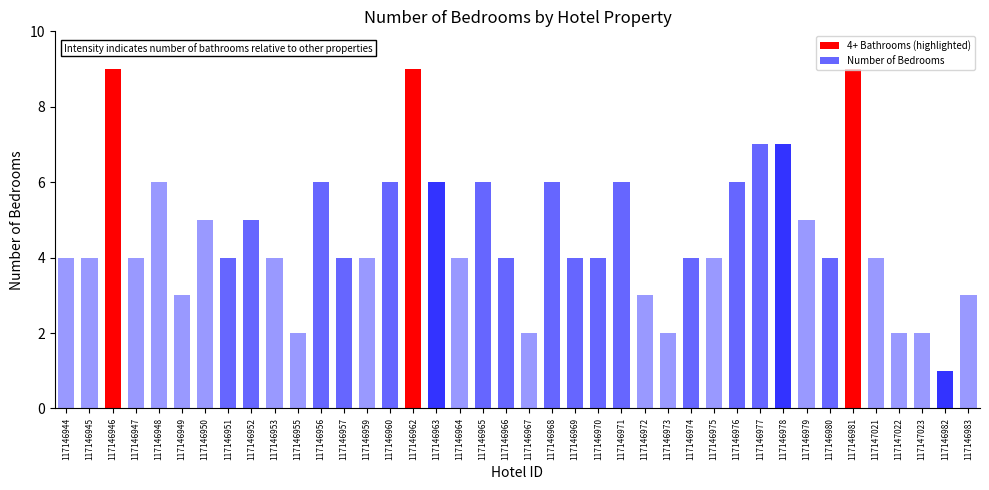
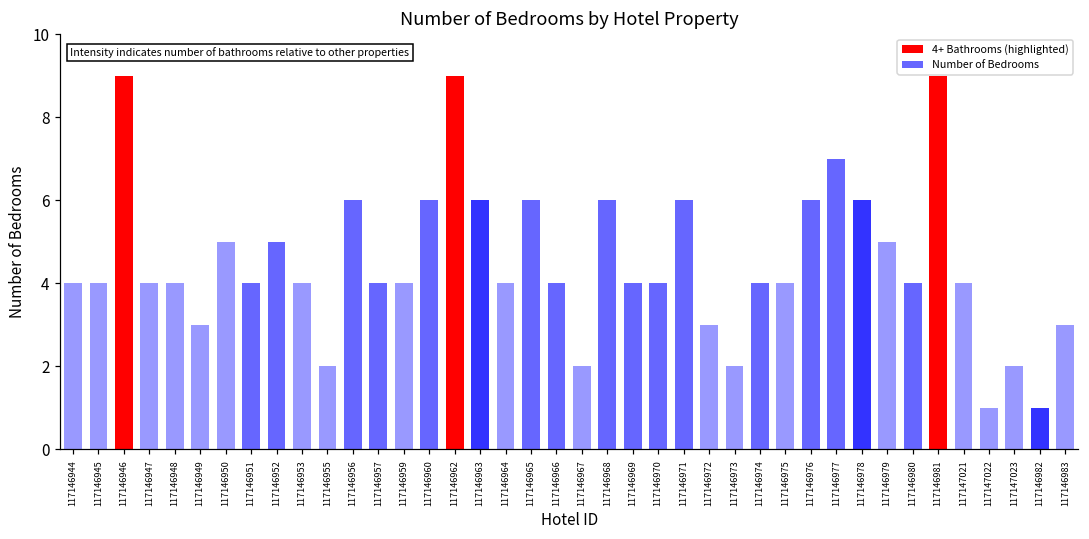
  {
    "117146944": 4,
    "117146945": 4,
    "117146946": 9,
    "117146947": 4,
-   "117146948": 6,
+   "117146948": 4,
    "117146949": 3,
    "117146950": 5,
    "117146951": 4,
    "117146952": 5,
    "117146953": 4,
    "117146955": 2,
    "117146956": 6,
    "117146957": 4,
    "117146959": 4,
    "117146960": 6,
    "117146962": 9,
    "117146963": 6,
    "117146964": 4,
    "117146965": 6,
    "117146966": 4,
    "117146967": 2,
    "117146968": 6,
    "117146969": 4,
    "117146970": 4,
    "117146971": 6,
    "117146972": 3,
    "117146973": 2,
    "117146974": 4,
    "117146975": 4,
    "117146976": 6,
    "117146977": 7,
-   "117146978": 7,
+   "117146978": 6,
    "117146979": 5,
    "117146980": 4,
    "117147021": 4,
-   "117147022": 2,
+   "117147022": 1,
    "117147023": 2,
    "117146982": 1,
    "117146983": 3
  }
